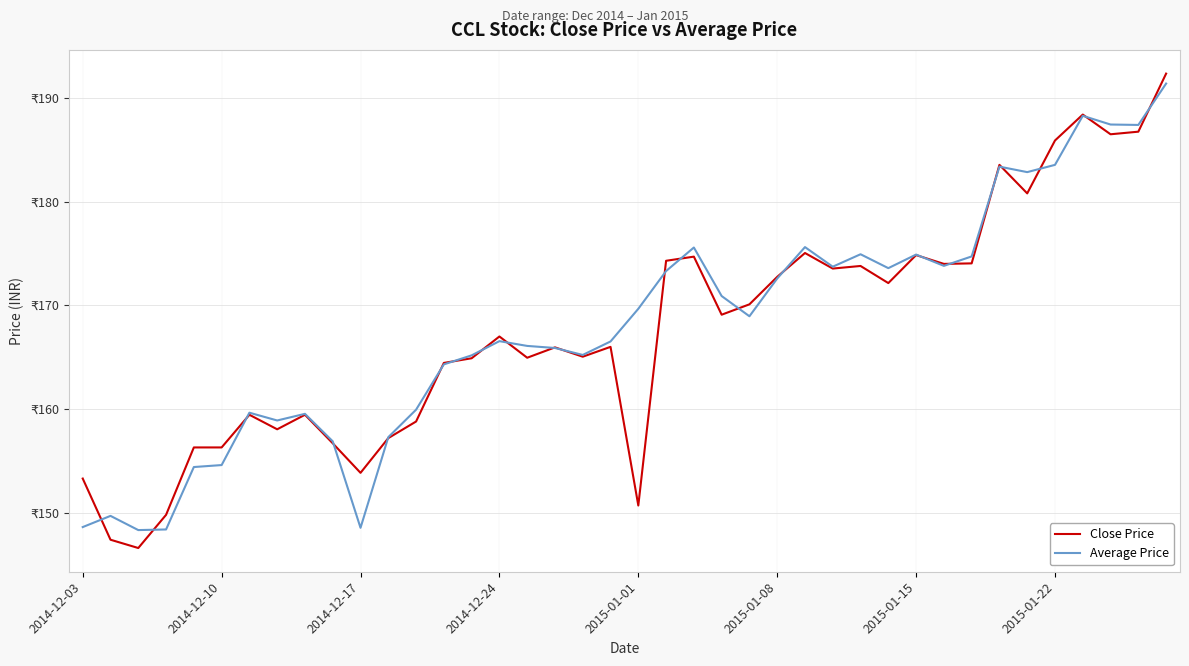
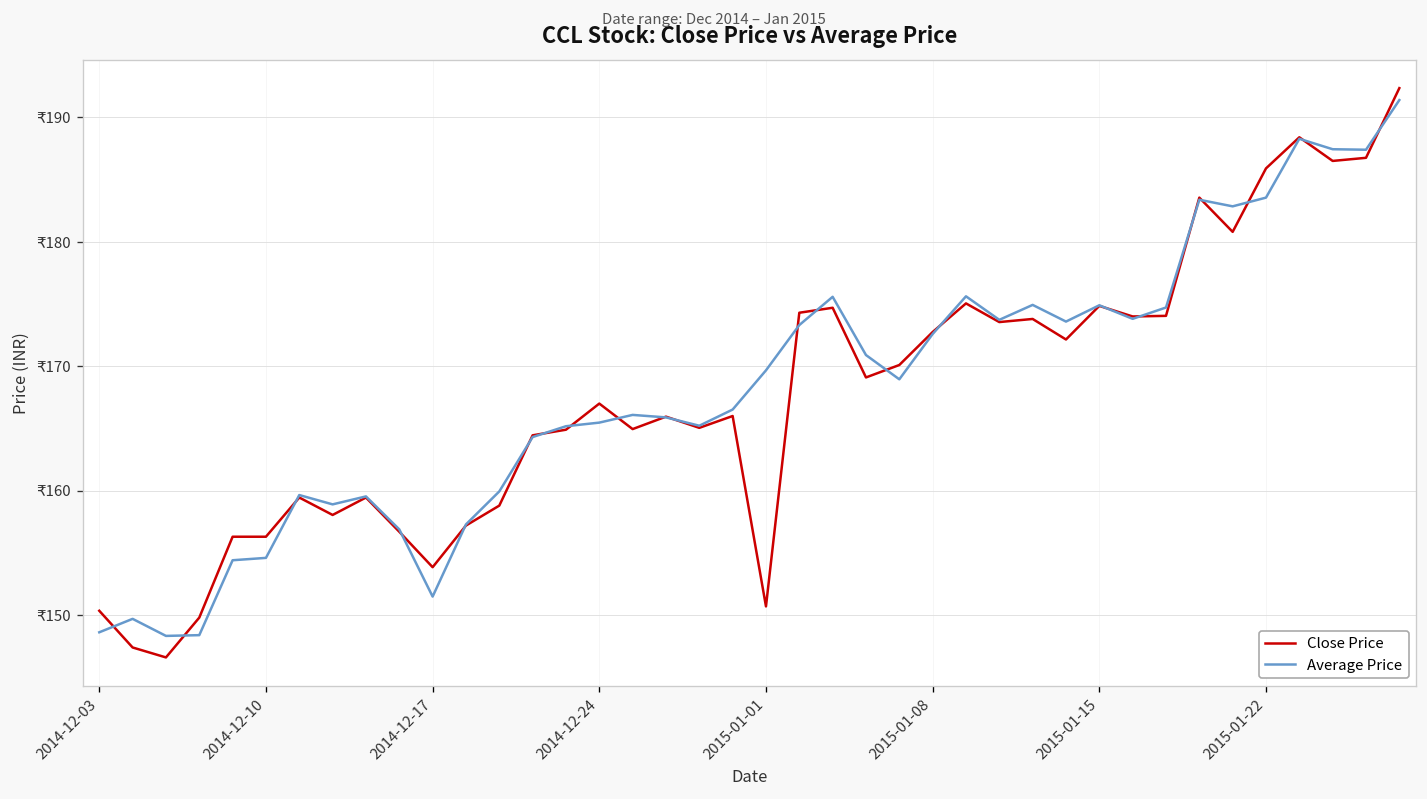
  {
    "Close Price": {
-     "2014-12-03": "₹153.3",
+     "2014-12-03": "₹150.4",
      "2014-12-10": "₹156.3",
      "2014-12-17": "₹153.9",
      "2014-12-24": "₹167.0",
      "2015-01-01": "₹150.7",
      "2015-01-22": "₹185.9"
    },
    "Average Price": {
      "2014-12-03": "₹148.6",
      "2014-12-10": "₹154.6",
-     "2014-12-17": "₹148.6",
-     "2014-12-24": "₹166.6",
+     "2014-12-17": "₹151.5",
+     "2014-12-24": "₹165.5",
      "2015-01-01": "₹169.7",
      "2015-01-22": "₹183.6"
    }
  }
